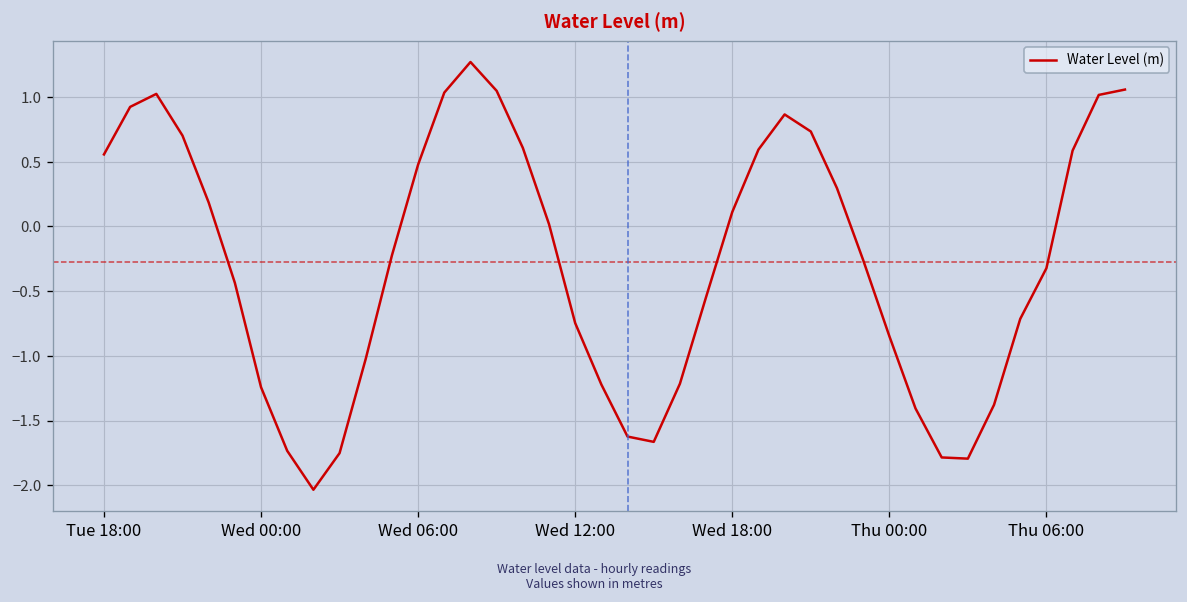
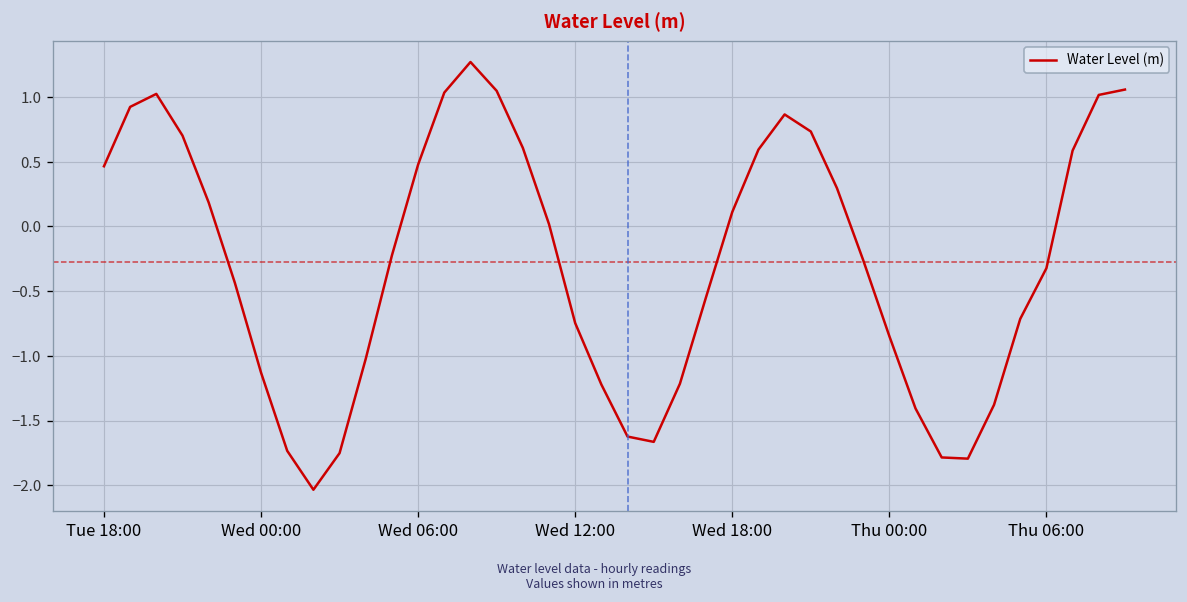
  {
-   "Tue 18:00": 0.56,
-   "Wed 00:00": -1.24,
+   "Tue 18:00": 0.46,
+   "Wed 00:00": -1.13,
    "Wed 06:00": 0.48,
    "Wed 12:00": -0.75,
    "Wed 18:00": 0.11,
    "Thu 00:00": -0.85,
    "Thu 06:00": -0.32
  }
